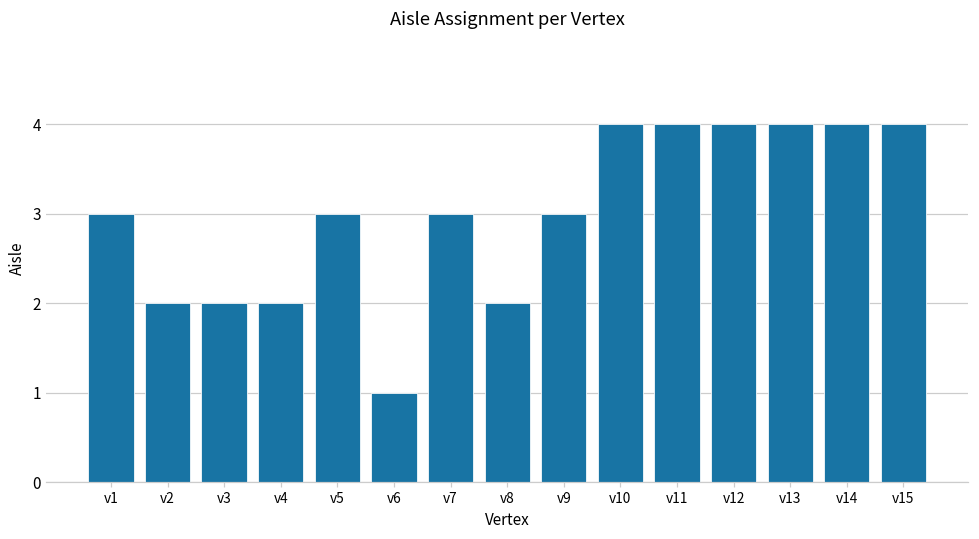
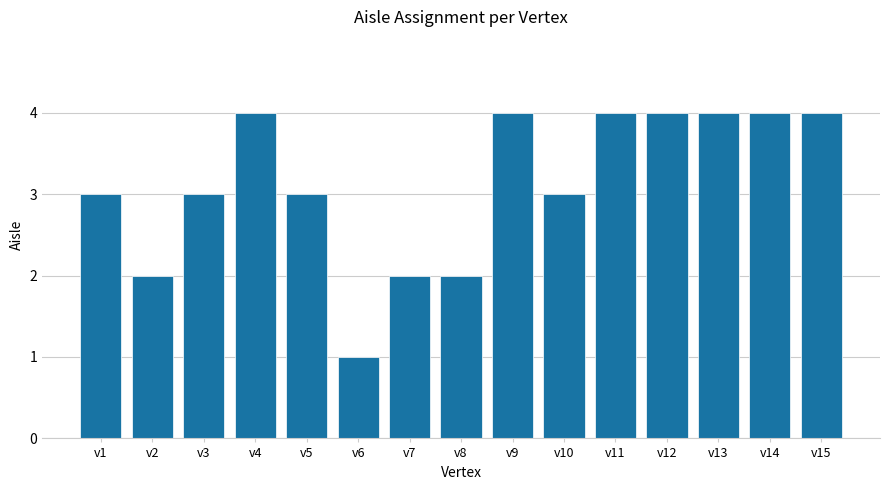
  {
    "v1": 3,
    "v2": 2,
-   "v3": 2,
-   "v4": 2,
+   "v3": 3,
+   "v4": 4,
    "v5": 3,
    "v6": 1,
-   "v7": 3,
+   "v7": 2,
    "v8": 2,
-   "v9": 3,
-   "v10": 4,
+   "v9": 4,
+   "v10": 3,
    "v11": 4,
    "v12": 4,
    "v13": 4,
    "v14": 4,
    "v15": 4
  }
